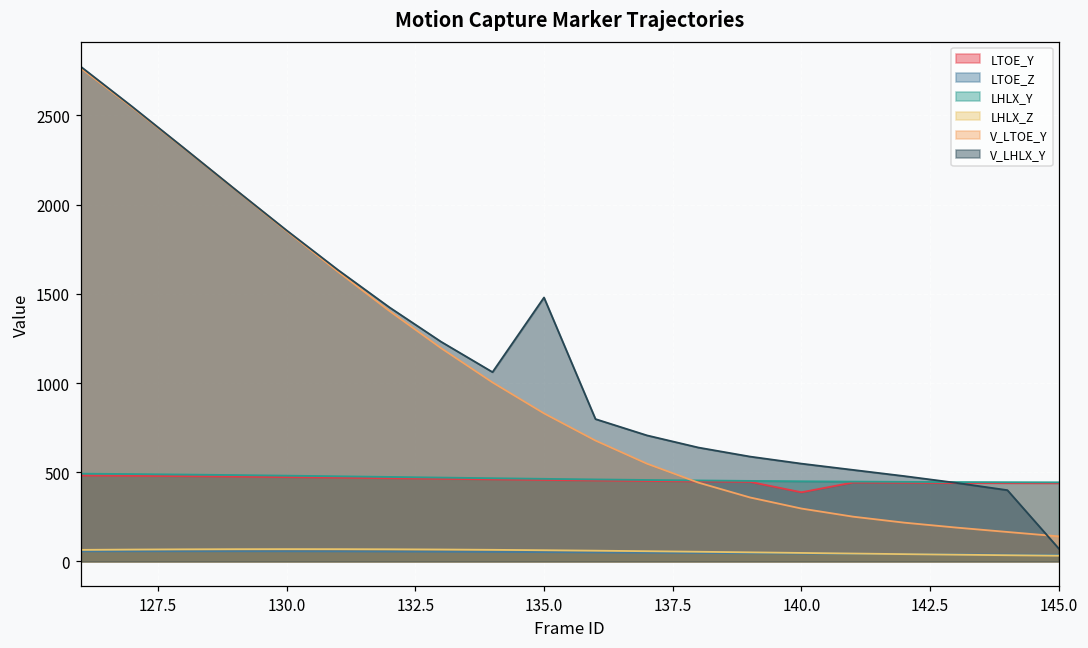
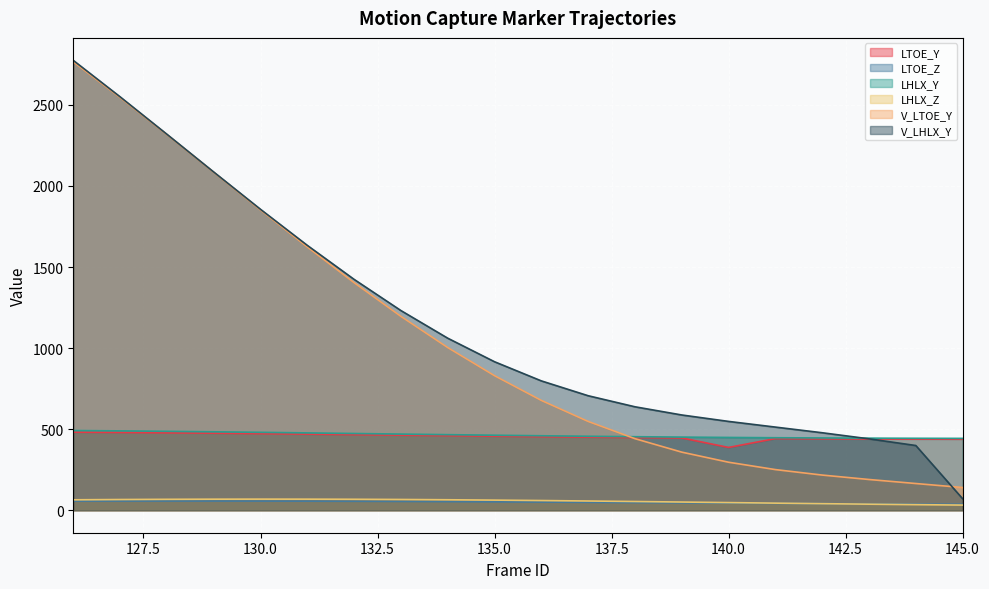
  {
    "LTOE_Y": {
      "140.0": 390
    },
    "V_LHLX_Y": {
-     "135.0": 1480,
+     "135.0": 920,
      "140.0": 550,
      "145.0": 70
    }
  }
